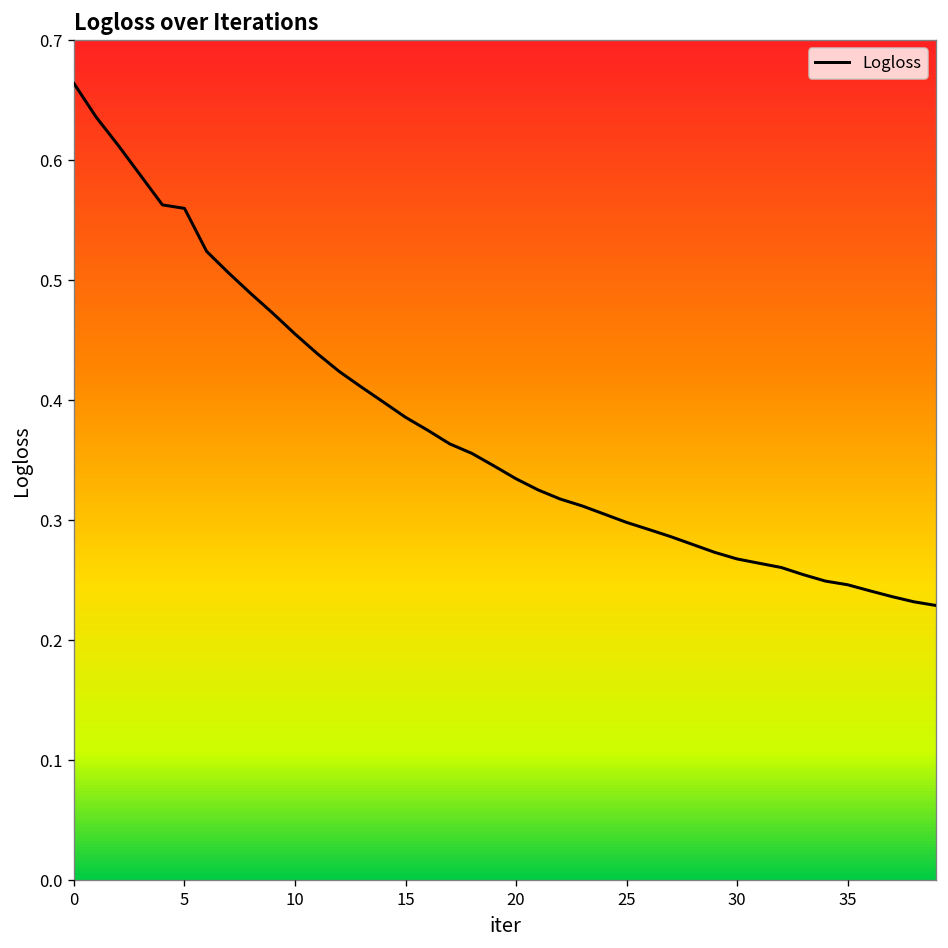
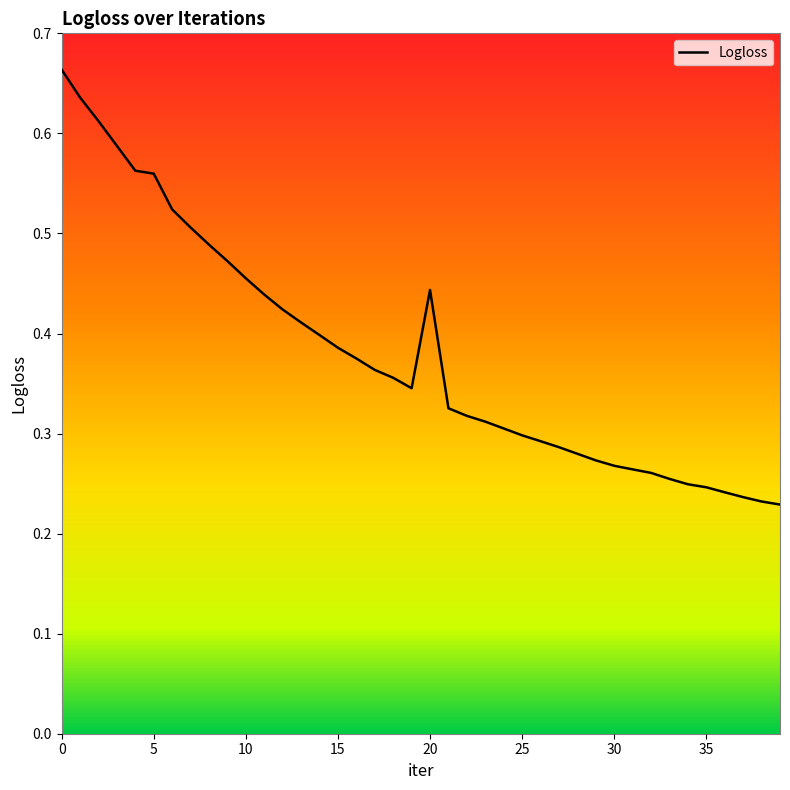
  {
    "0": 0.664,
    "5": 0.560,
    "10": 0.455,
    "15": 0.386,
-   "20": 0.335,
+   "20": 0.444,
    "25": 0.298,
    "30": 0.268,
    "35": 0.246
  }
